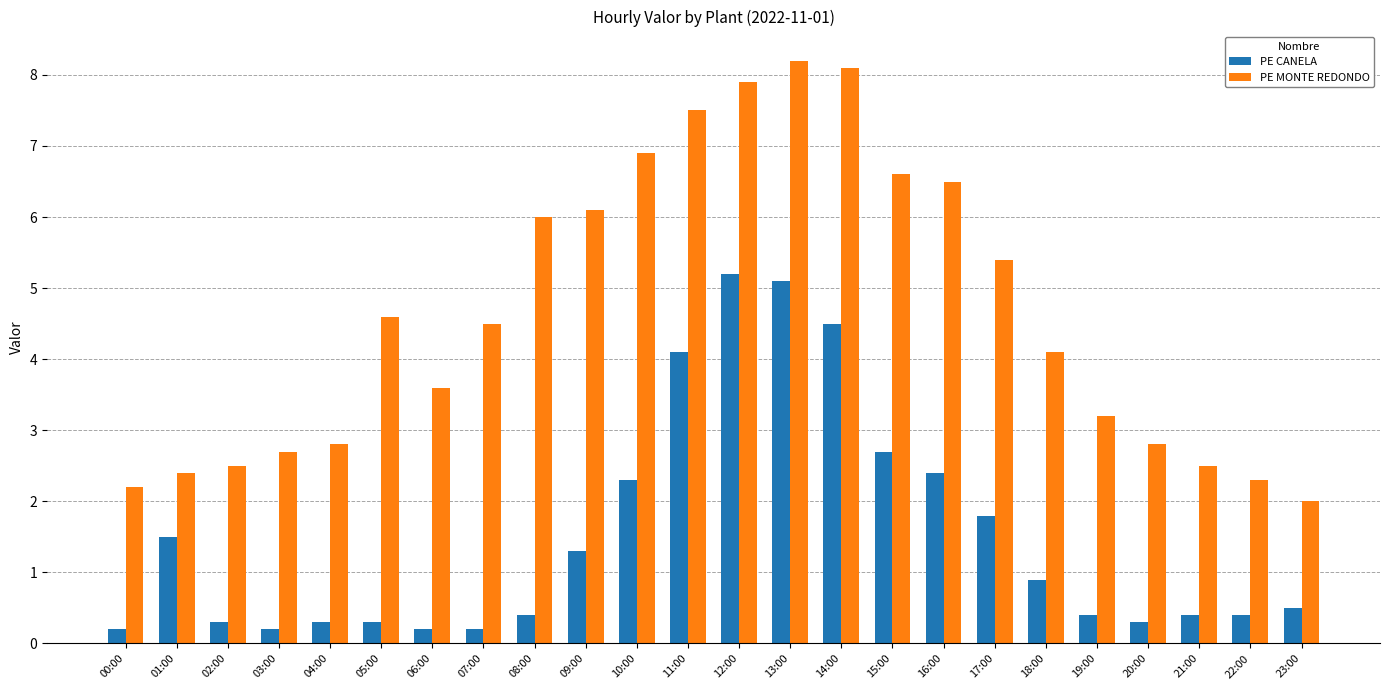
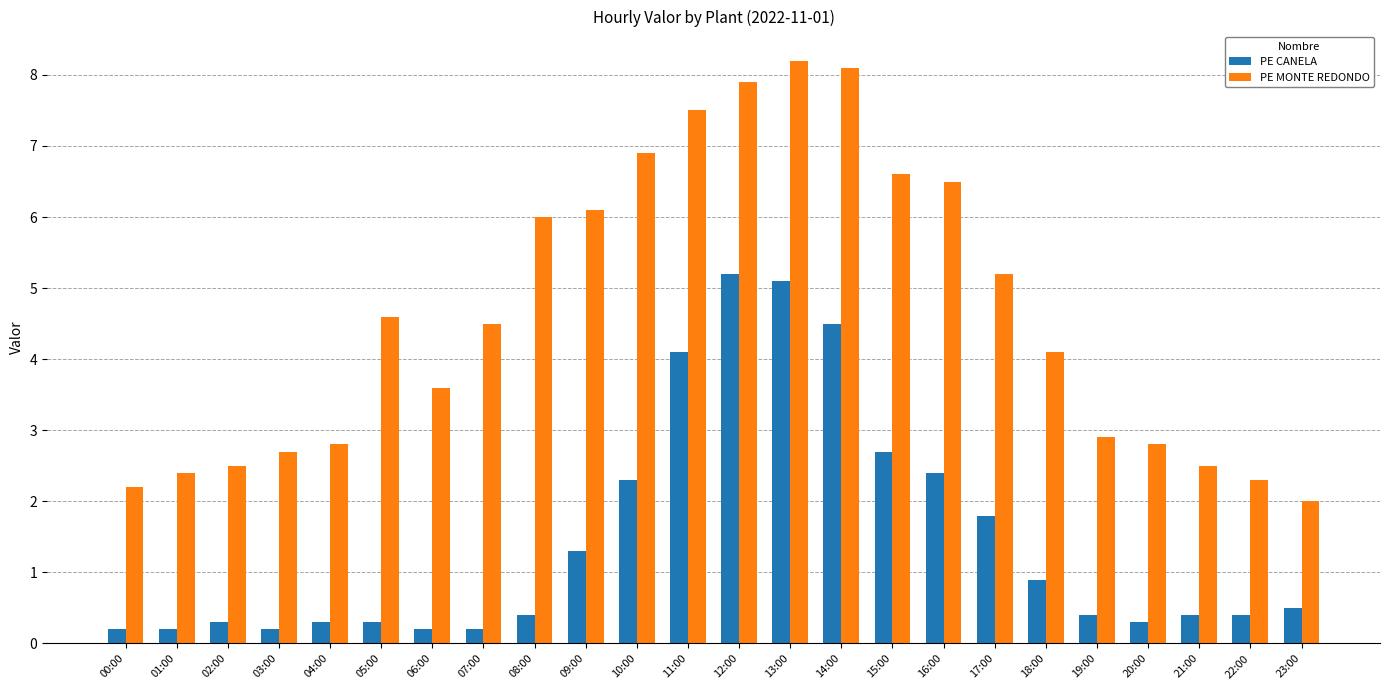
  {
    "PE CANELA": {
      "00:00": 0.2,
-     "01:00": 1.5,
+     "01:00": 0.2,
      "02:00": 0.3,
      "03:00": 0.2,
      "04:00": 0.3,
      "05:00": 0.3,
      "06:00": 0.2,
      "07:00": 0.2,
      "08:00": 0.4,
      "09:00": 1.3,
      "10:00": 2.3,
      "11:00": 4.1,
      "12:00": 5.2,
      "13:00": 5.1,
      "14:00": 4.5,
      "15:00": 2.7,
      "16:00": 2.4,
      "17:00": 1.8,
      "18:00": 0.9,
      "19:00": 0.4,
      "20:00": 0.3,
      "21:00": 0.4,
      "22:00": 0.4,
      "23:00": 0.5
    },
    "PE MONTE REDONDO": {
      "00:00": 2.2,
      "01:00": 2.4,
      "02:00": 2.5,
      "03:00": 2.7,
      "04:00": 2.8,
      "05:00": 4.6,
      "06:00": 3.6,
      "07:00": 4.5,
      "08:00": 6.0,
      "09:00": 6.1,
      "10:00": 6.9,
      "11:00": 7.5,
      "12:00": 7.9,
      "13:00": 8.2,
      "14:00": 8.1,
      "15:00": 6.6,
      "16:00": 6.5,
-     "17:00": 5.4,
+     "17:00": 5.2,
      "18:00": 4.1,
-     "19:00": 3.2,
+     "19:00": 2.9,
      "20:00": 2.8,
      "21:00": 2.5,
      "22:00": 2.3,
      "23:00": 2.0
    }
  }
